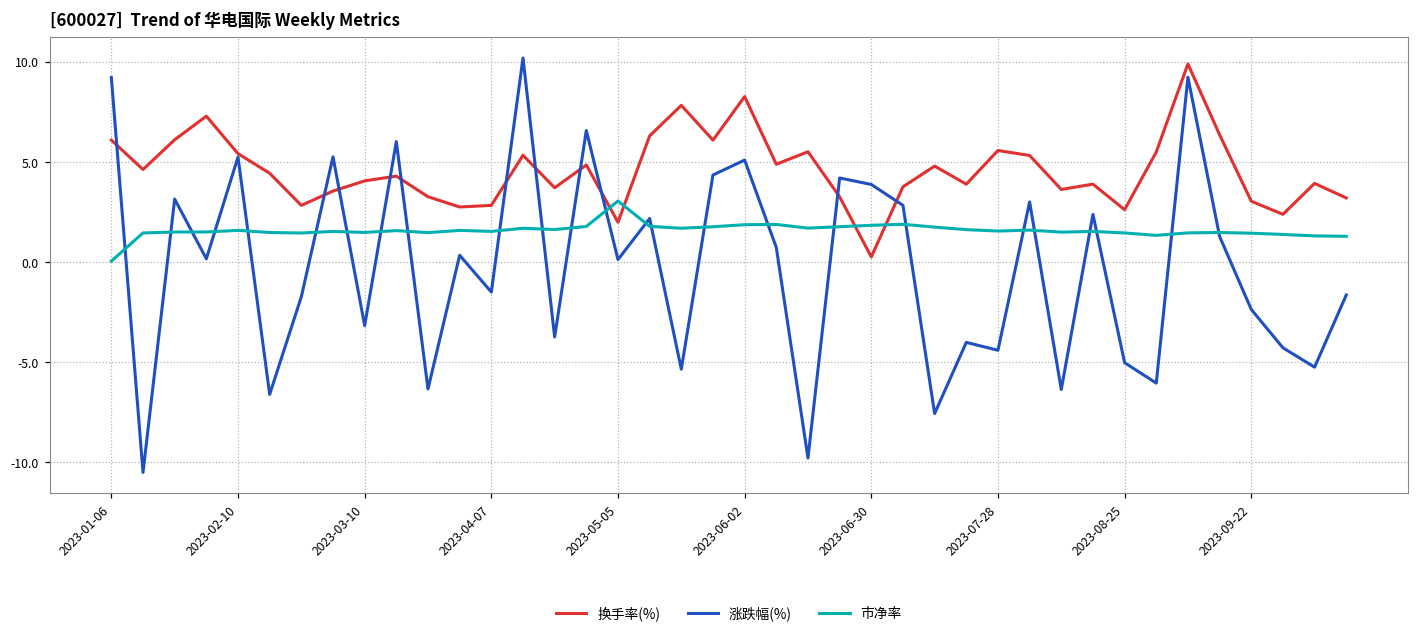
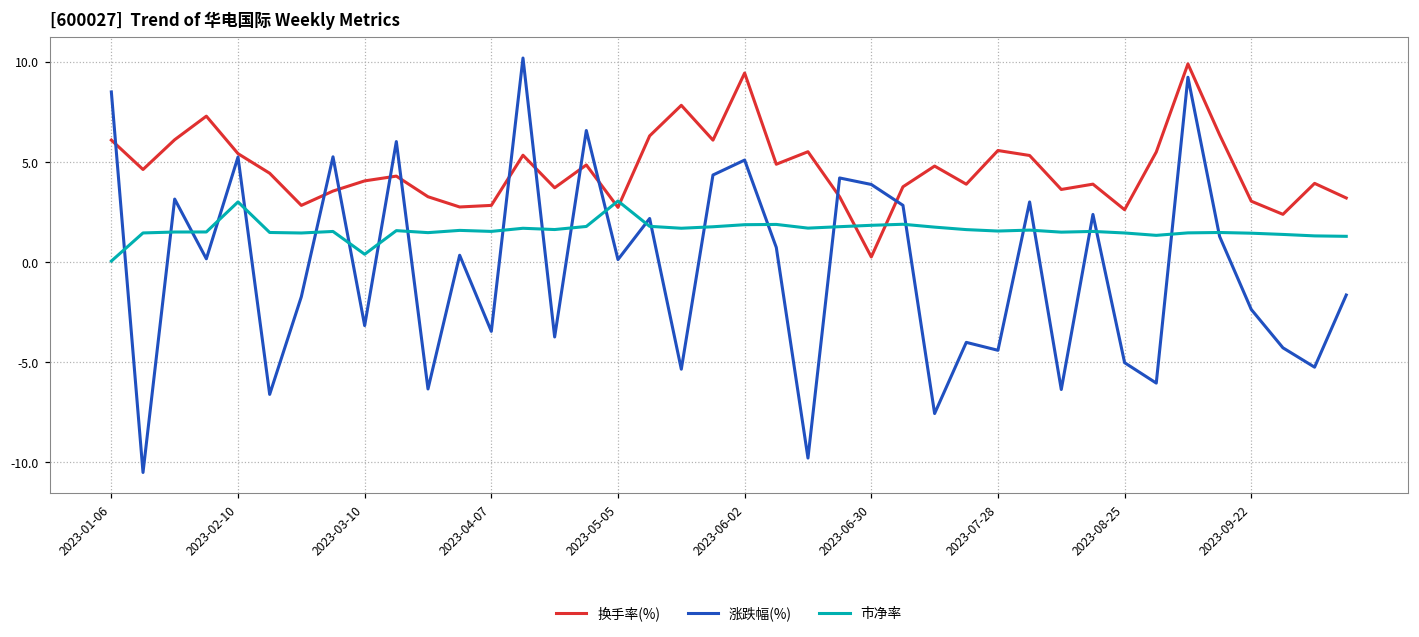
  {
    "换手率(%)": {
      "2023-01-06": 6.1,
      "2023-02-10": 5.4,
      "2023-03-10": 4.1,
      "2023-04-07": 2.8,
-     "2023-05-05": 2.0,
-     "2023-06-02": 8.3,
+     "2023-05-05": 2.7,
+     "2023-06-02": 9.4,
      "2023-06-30": 0.3,
      "2023-07-28": 5.6,
      "2023-08-25": 2.6,
      "2023-09-22": 3.0
    },
    "涨跌幅(%)": {
-     "2023-01-06": 9.2,
+     "2023-01-06": 8.5,
      "2023-02-10": 5.3,
      "2023-03-10": -3.2,
-     "2023-04-07": -1.5,
+     "2023-04-07": -3.5,
      "2023-05-05": 0.1,
      "2023-06-02": 5.1,
      "2023-06-30": 3.9,
      "2023-07-28": -4.4,
      "2023-08-25": -5.0,
      "2023-09-22": -2.4
    },
    "市净率": {
      "2023-01-06": 0.1,
-     "2023-02-10": 1.6,
-     "2023-03-10": 1.5,
+     "2023-02-10": 3.0,
+     "2023-03-10": 0.4,
      "2023-04-07": 1.5,
      "2023-05-05": 3.1,
      "2023-06-02": 1.9,
      "2023-06-30": 1.8,
      "2023-07-28": 1.6,
      "2023-08-25": 1.5,
      "2023-09-22": 1.4
    }
  }
